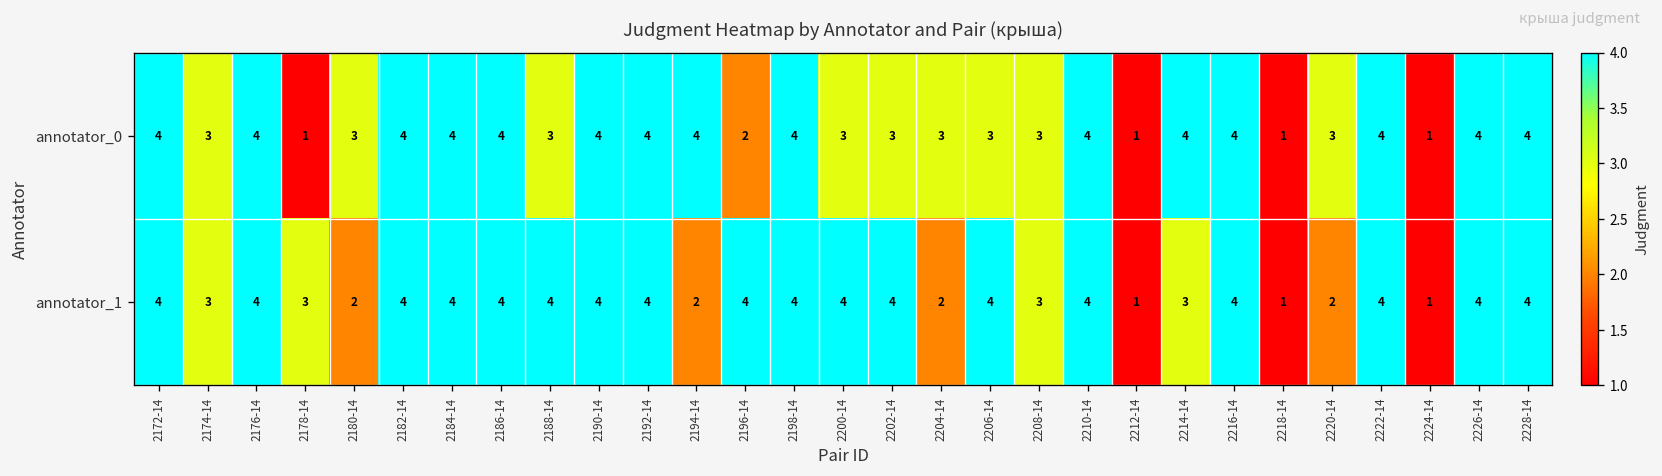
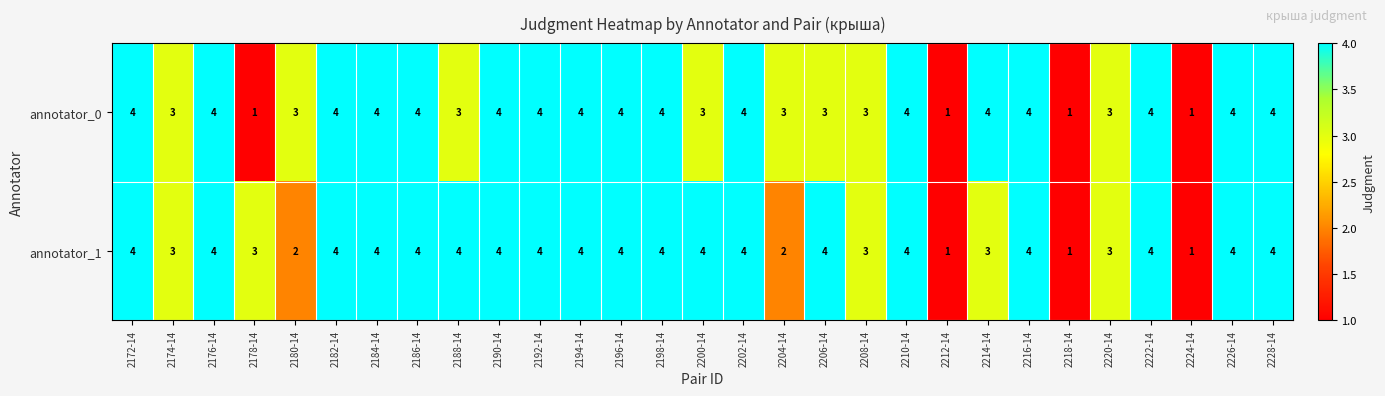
  {
    "annotator_0": {
      "2172-14": 4,
      "2174-14": 3,
      "2176-14": 4,
      "2178-14": 1,
      "2180-14": 3,
      "2182-14": 4,
      "2184-14": 4,
      "2186-14": 4,
      "2188-14": 3,
      "2190-14": 4,
      "2192-14": 4,
      "2194-14": 4,
-     "2196-14": 2,
+     "2196-14": 4,
      "2198-14": 4,
      "2200-14": 3,
-     "2202-14": 3,
+     "2202-14": 4,
      "2204-14": 3,
      "2206-14": 3,
      "2208-14": 3,
      "2210-14": 4,
      "2212-14": 1,
      "2214-14": 4,
      "2216-14": 4,
      "2218-14": 1,
      "2220-14": 3,
      "2222-14": 4,
      "2224-14": 1,
      "2226-14": 4,
      "2228-14": 4
    },
    "annotator_1": {
      "2172-14": 4,
      "2174-14": 3,
      "2176-14": 4,
      "2178-14": 3,
      "2180-14": 2,
      "2182-14": 4,
      "2184-14": 4,
      "2186-14": 4,
      "2188-14": 4,
      "2190-14": 4,
      "2192-14": 4,
-     "2194-14": 2,
+     "2194-14": 4,
      "2196-14": 4,
      "2198-14": 4,
      "2200-14": 4,
      "2202-14": 4,
      "2204-14": 2,
      "2206-14": 4,
      "2208-14": 3,
      "2210-14": 4,
      "2212-14": 1,
      "2214-14": 3,
      "2216-14": 4,
      "2218-14": 1,
-     "2220-14": 2,
+     "2220-14": 3,
      "2222-14": 4,
      "2224-14": 1,
      "2226-14": 4,
      "2228-14": 4
    }
  }
